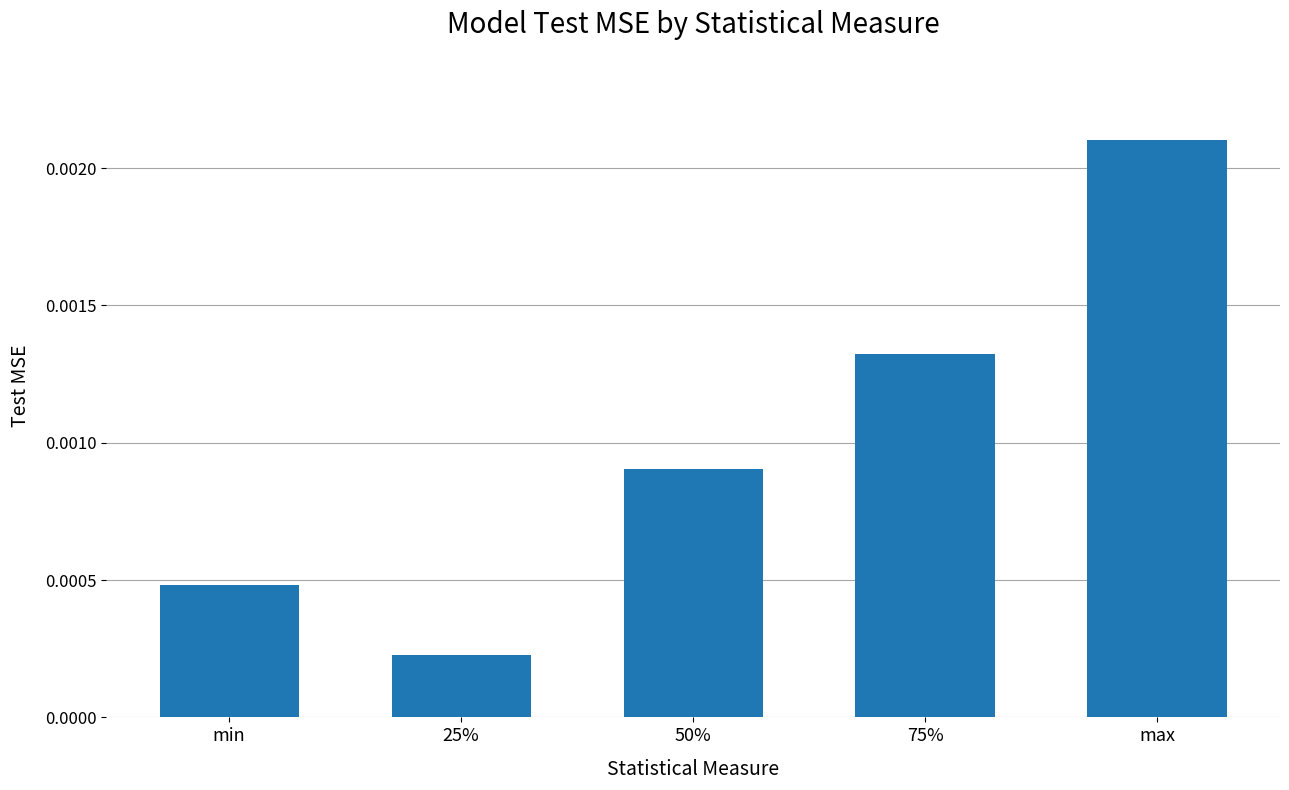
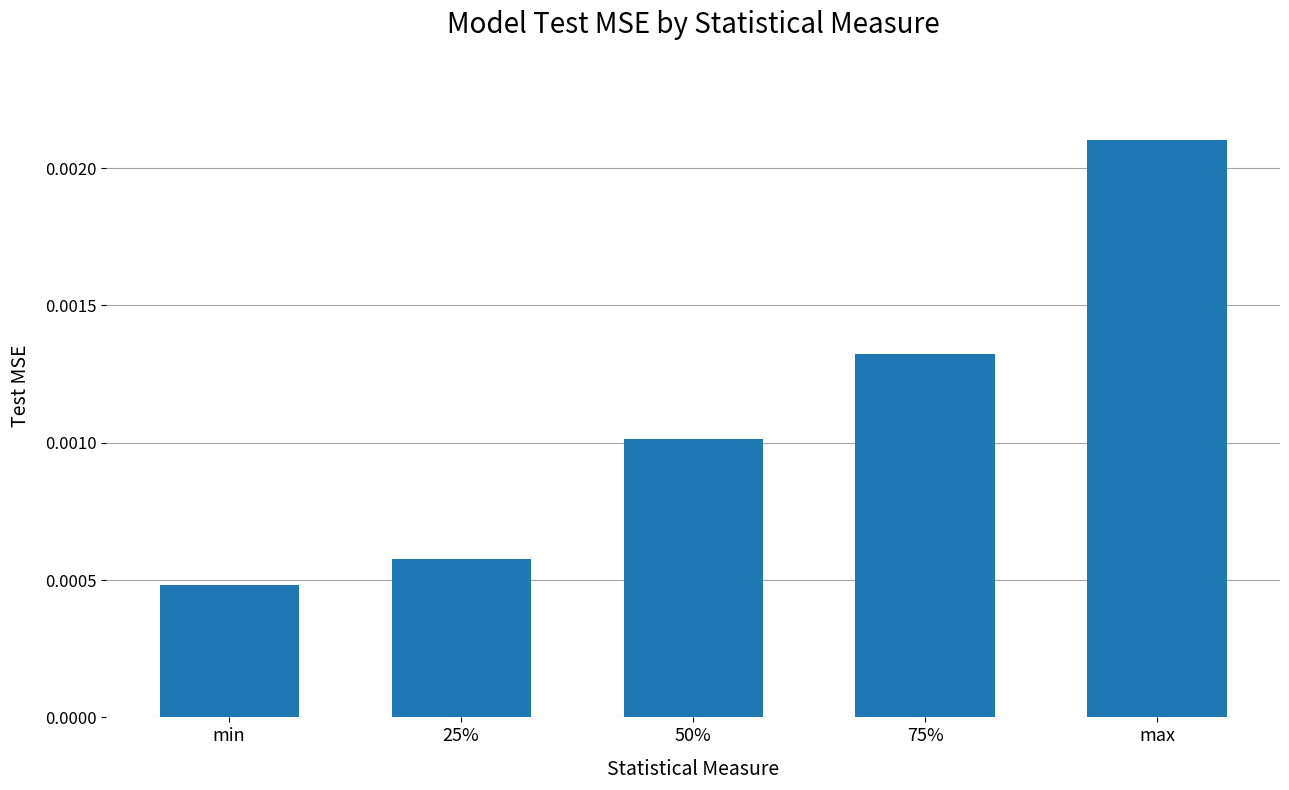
  {
    "min": 0.00048,
-   "25%": 0.00023,
-   "50%": 0.00091,
+   "25%": 0.00058,
+   "50%": 0.00101,
    "75%": 0.00132,
    "max": 0.00210
  }
